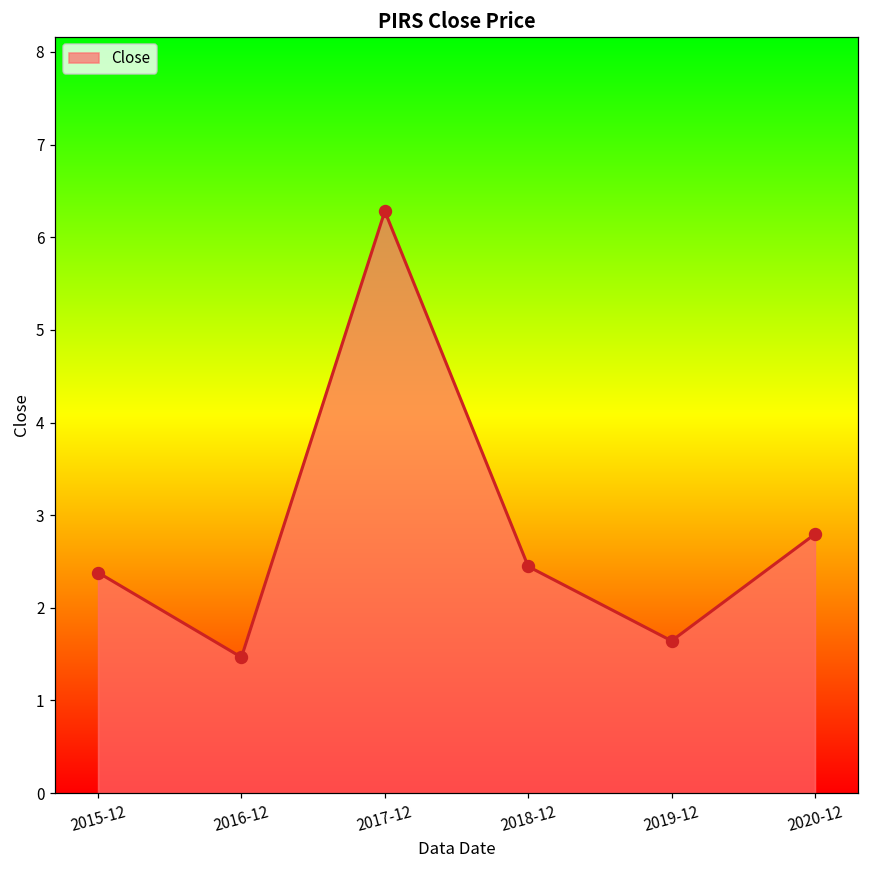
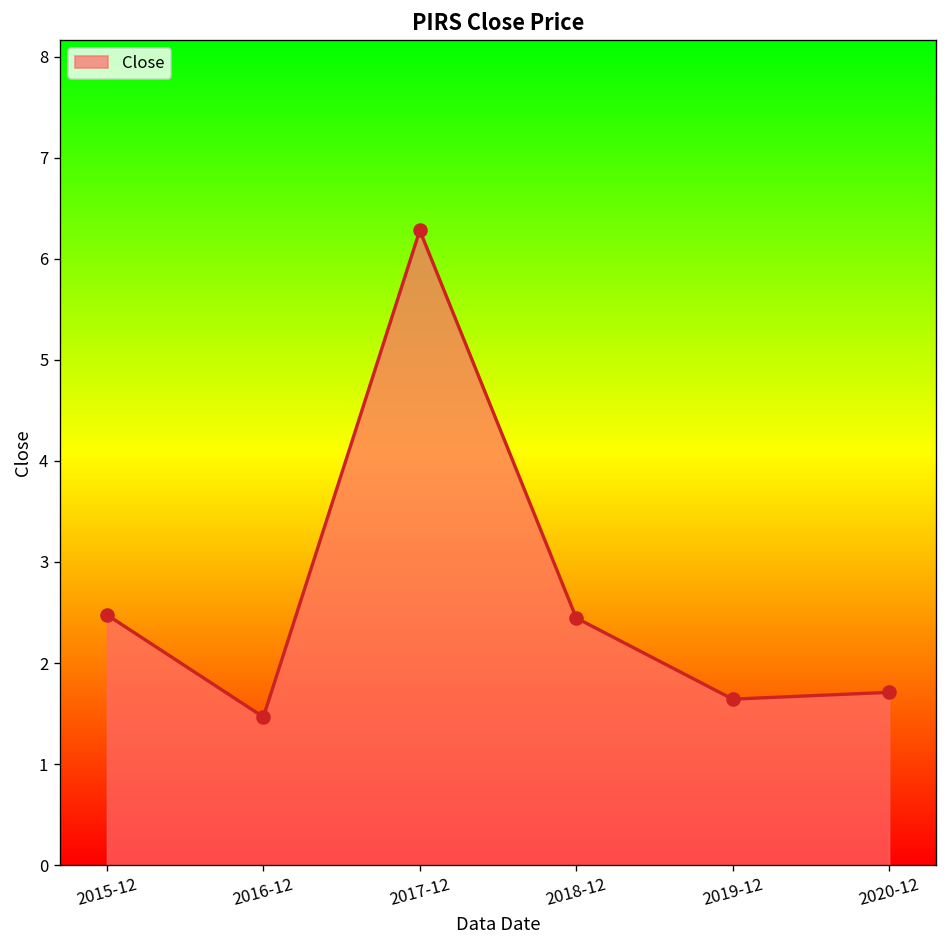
  {
-   "2015-12": 2.4,
+   "2015-12": 2.5,
    "2016-12": 1.5,
    "2017-12": 6.3,
    "2018-12": 2.4,
    "2019-12": 1.6,
-   "2020-12": 2.8
+   "2020-12": 1.7
  }
